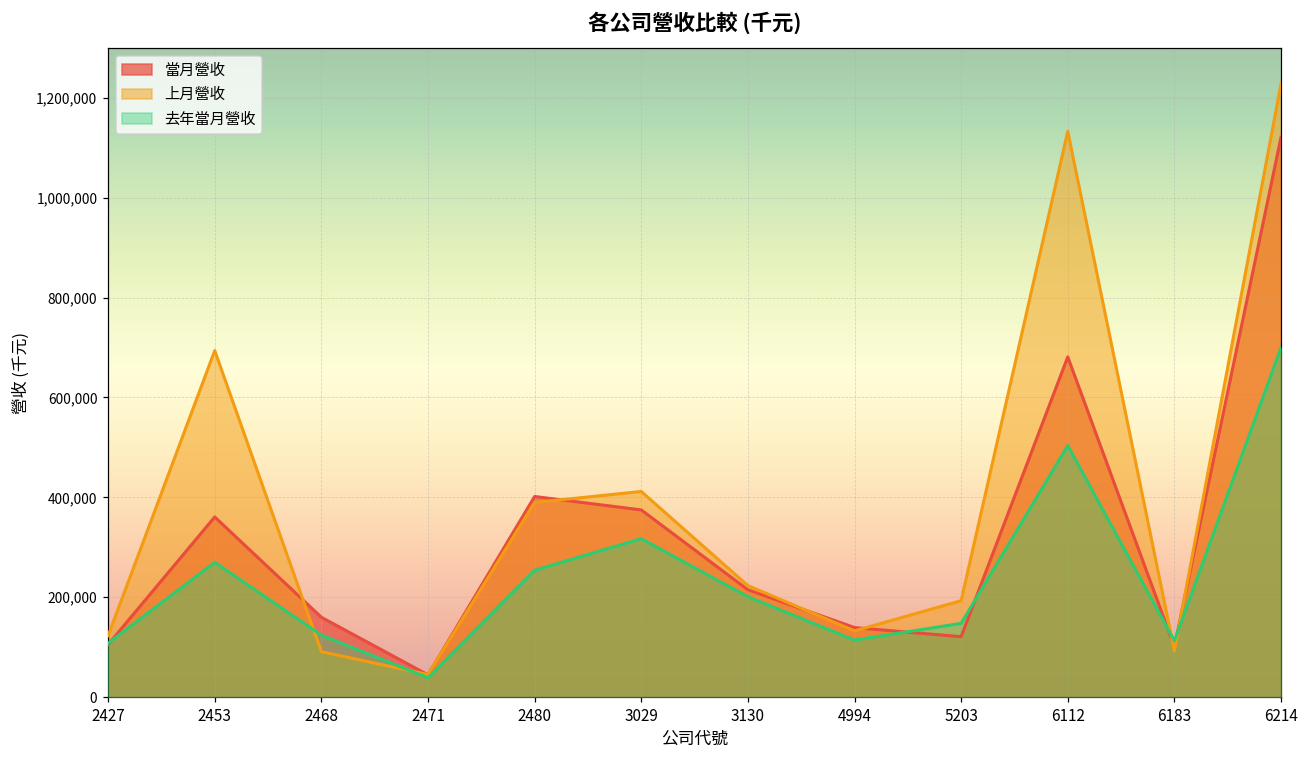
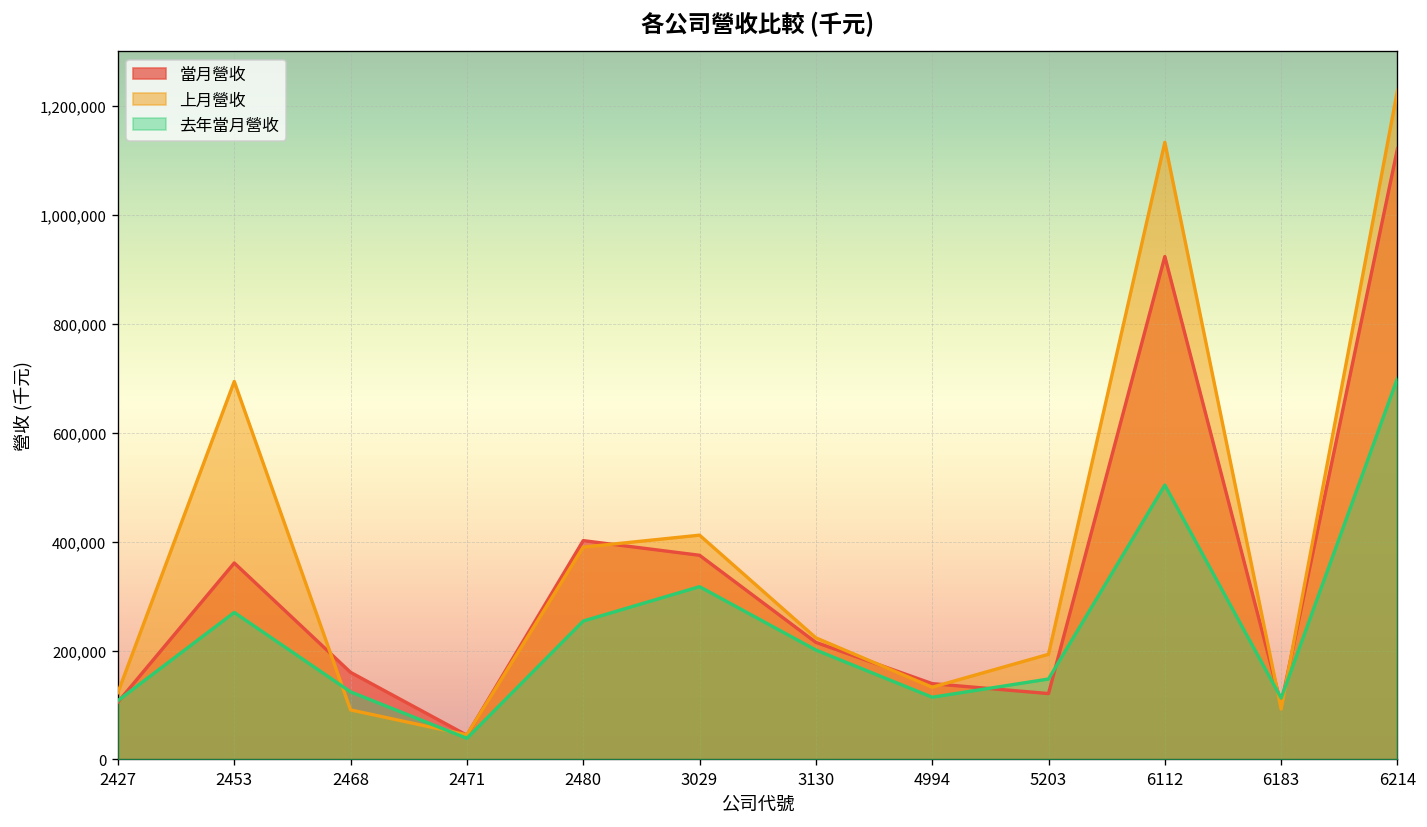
  {
    "當月營收": {
      "2453": "360,000",
      "2468": "160,000",
      "2480": "400,000",
      "3029": "370,000",
      "3130": "210,000",
      "4994": "140,000",
      "5203": "120,000",
-     "6112": "680,000",
+     "6112": "920,000",
      "6183": "100,000",
      "6214": "1,120,000"
    },
    "上月營收": {
      "2427": "120,000",
      "2453": "690,000",
      "2468": "90,000",
      "2480": "390,000",
      "3029": "410,000",
      "3130": "220,000",
      "4994": "130,000",
      "5203": "190,000",
      "6112": "1,130,000",
      "6183": "90,000",
      "6214": "1,230,000"
    },
    "去年當月營收": {
      "2453": "270,000",
      "2468": "120,000",
      "2471": "40,000",
      "2480": "250,000",
      "3029": "320,000",
      "3130": "200,000",
      "4994": "110,000",
      "5203": "150,000",
      "6112": "500,000",
      "6183": "110,000",
      "6214": "700,000"
    }
  }
